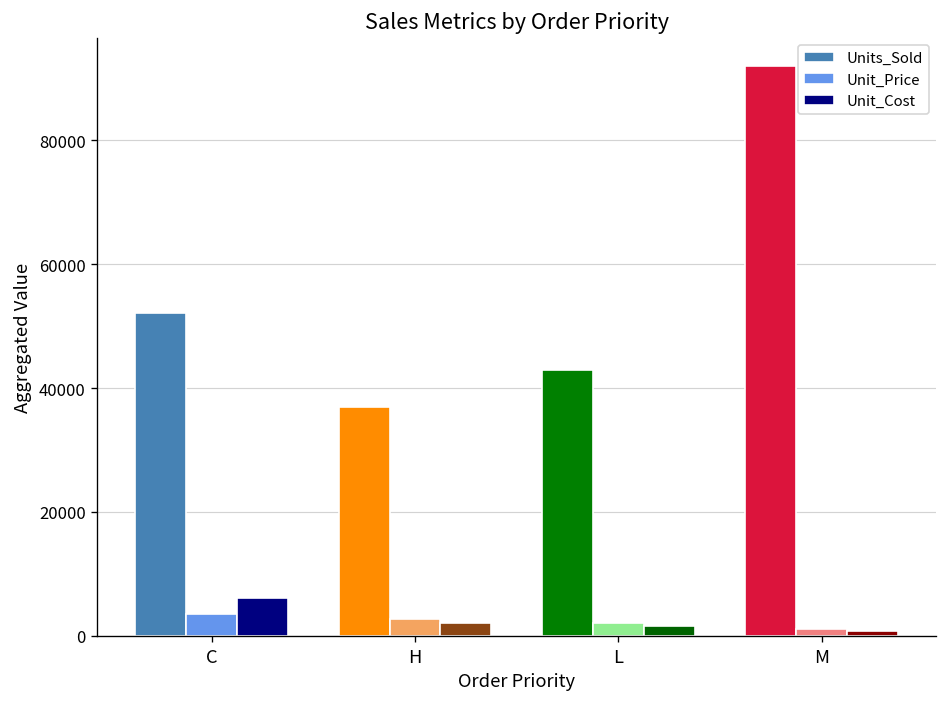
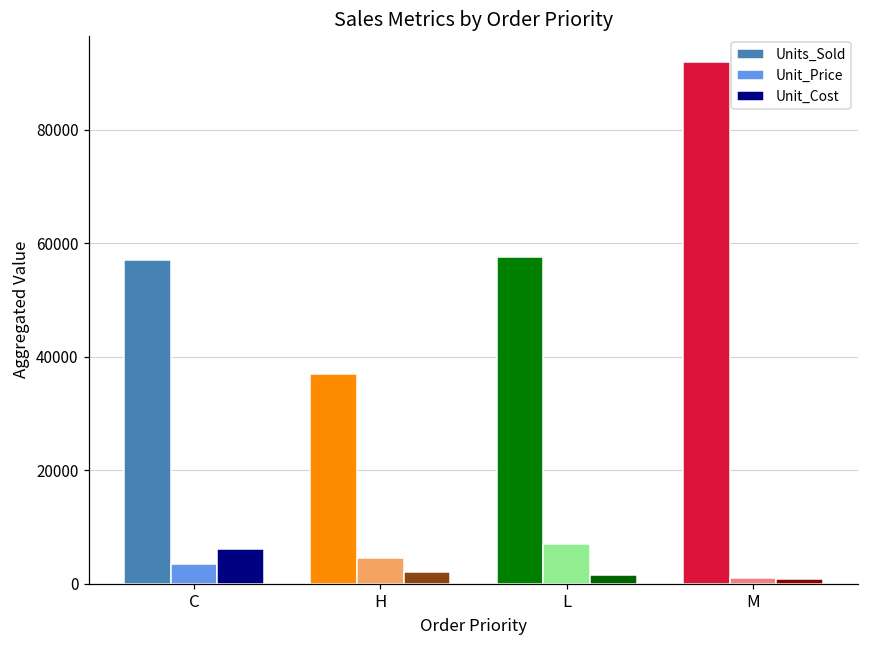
  {
    "Units_Sold": {
-     "C": 52000,
+     "C": 57000,
      "H": 37000,
-     "L": 43000,
+     "L": 57000,
      "M": 92000
    },
    "Unit_Price": {
      "C": 4000,
-     "H": 3000,
-     "L": 2000,
+     "H": 5000,
+     "L": 7000,
      "M": 1000
    },
    "Unit_Cost": {
      "C": 6000,
      "H": 2000,
      "L": 2000,
      "M": 1000
    }
  }
